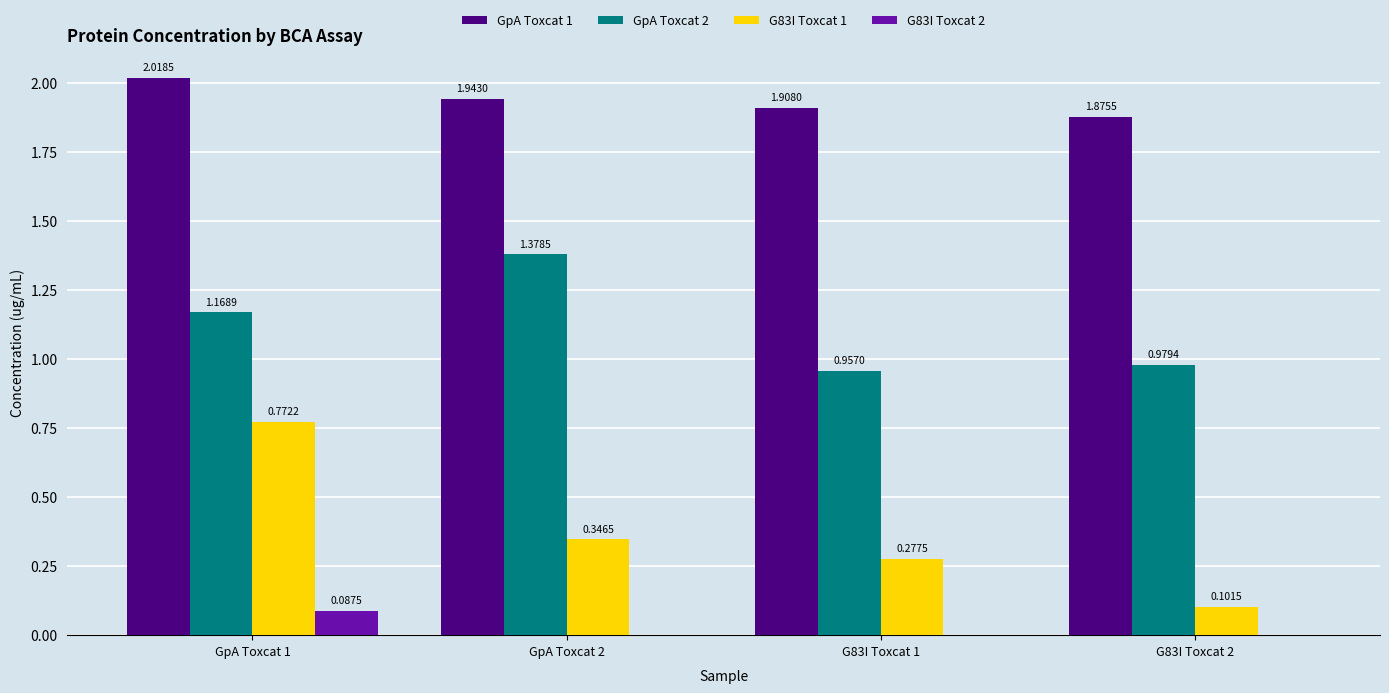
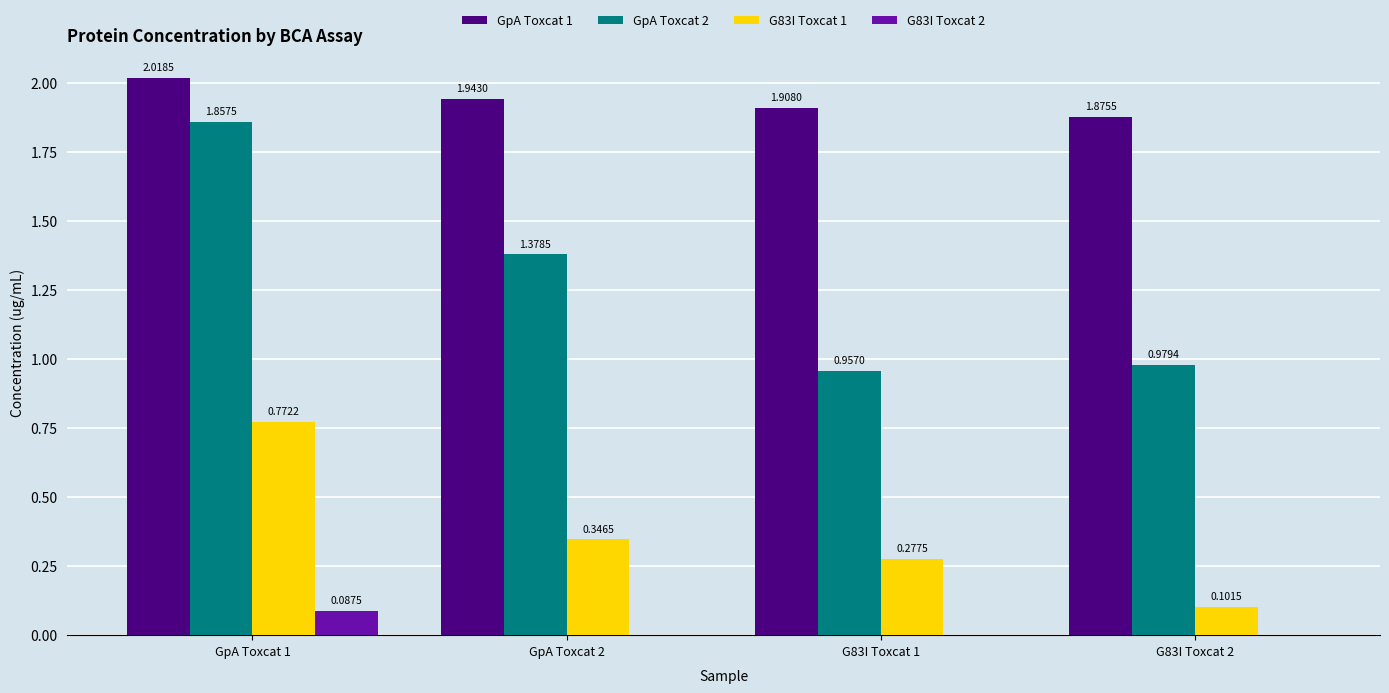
  {
    "GpA Toxcat 2": {
-     "GpA Toxcat 1": 1.1689,
+     "GpA Toxcat 1": 1.8575,
      "GpA Toxcat 2": 1.3785,
      "G83I Toxcat 1": 0.9570,
      "G83I Toxcat 2": 0.9794
    },
    "G83I Toxcat 1": {
      "GpA Toxcat 1": 0.7722,
      "GpA Toxcat 2": 0.3465,
      "G83I Toxcat 1": 0.2775,
      "G83I Toxcat 2": 0.1015
    }
  }
